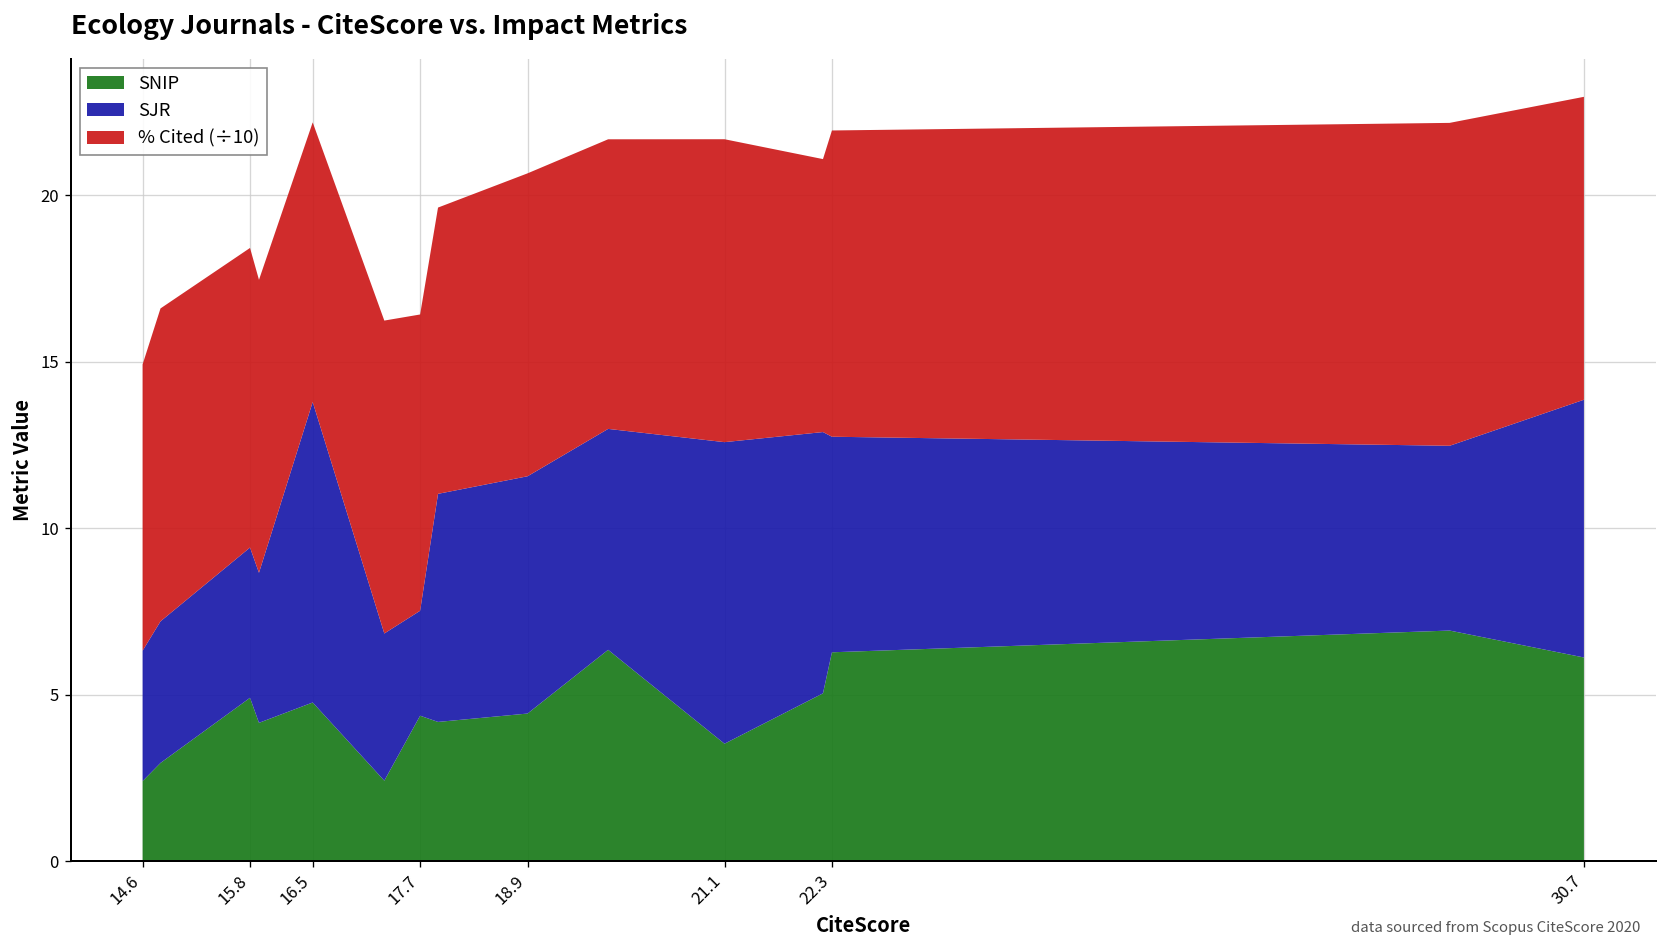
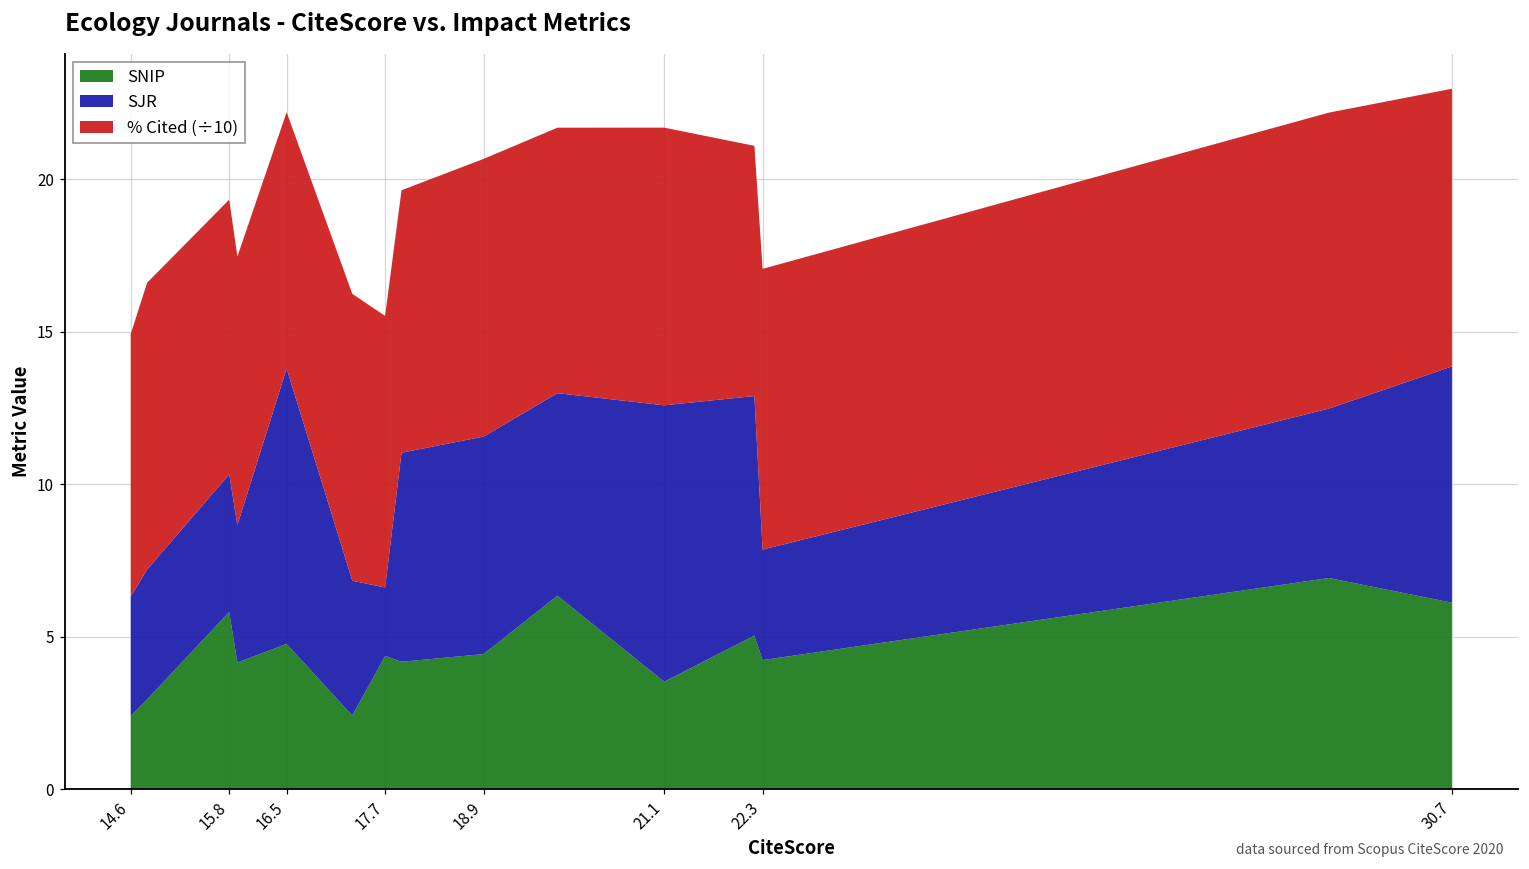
  {
    "SNIP": {
      "14.6": 2.4,
-     "15.8": 4.9,
+     "15.8": 5.8,
      "16.5": 4.8,
      "17.7": 4.4,
      "18.9": 4.4,
      "21.1": 3.5,
-     "22.3": 6.3,
+     "22.3": 4.2,
      "30.7": 6.1
    },
    "SJR": {
      "14.6": 3.9,
      "15.8": 4.5,
      "16.5": 9.0,
-     "17.7": 3.2,
+     "17.7": 2.2,
      "18.9": 7.1,
      "21.1": 9.1,
-     "22.3": 6.5,
+     "22.3": 3.6,
      "30.7": 7.7
    },
    "% Cited (÷10)": {
      "14.6": 8.6,
      "15.8": 9.0,
      "16.5": 8.4,
      "17.7": 8.9,
      "18.9": 9.1,
      "21.1": 9.1,
      "22.3": 9.2,
      "30.7": 9.1
    }
  }
